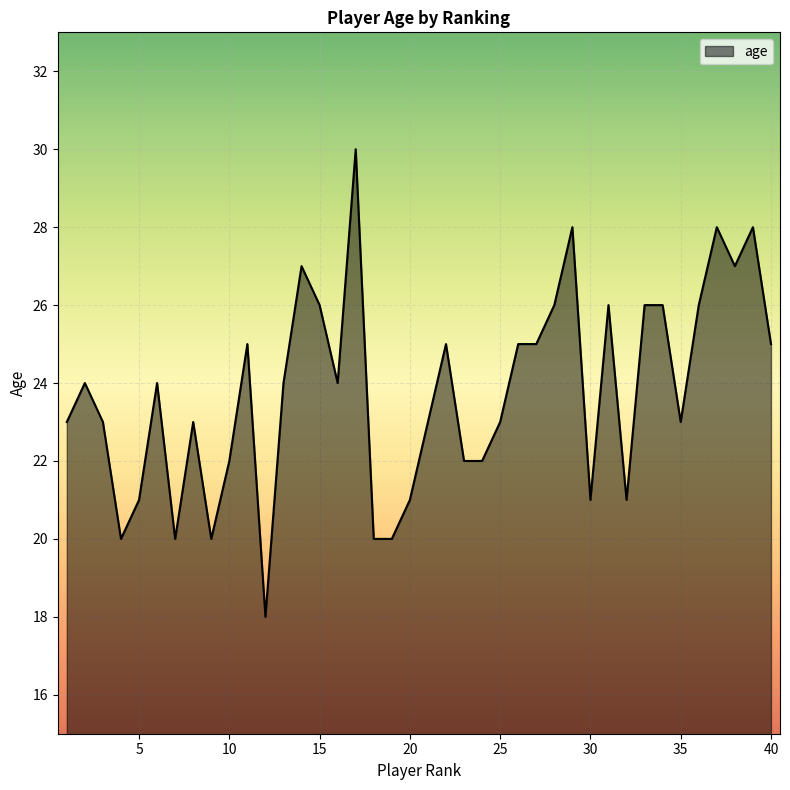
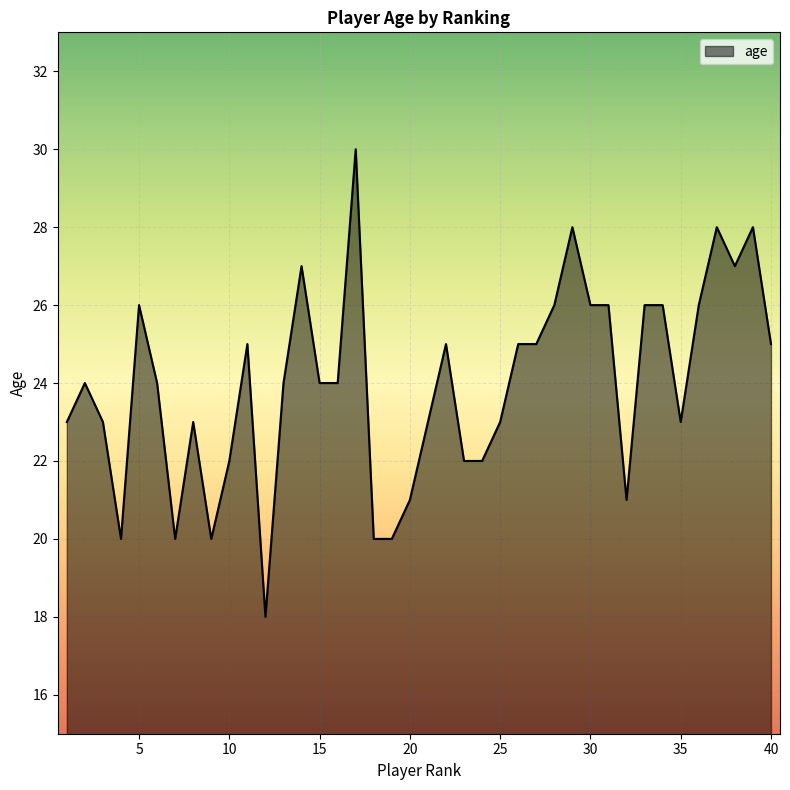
  {
-   "5": 21,
+   "5": 26,
    "10": 22,
-   "15": 26,
+   "15": 24,
    "20": 21,
    "25": 23,
-   "30": 21,
+   "30": 26,
    "35": 23,
    "40": 25
  }
